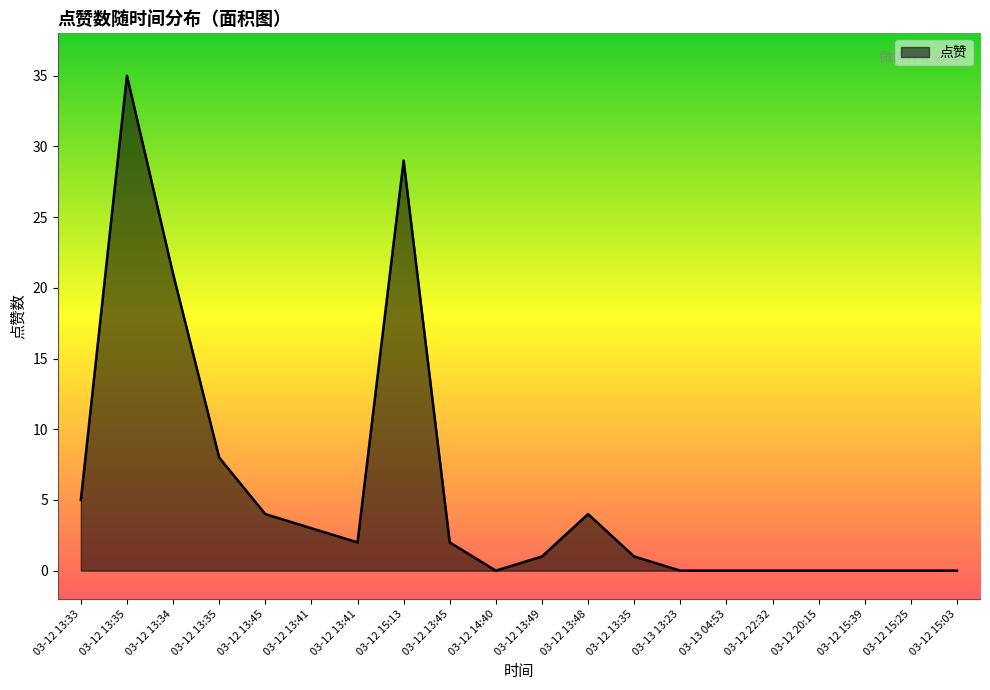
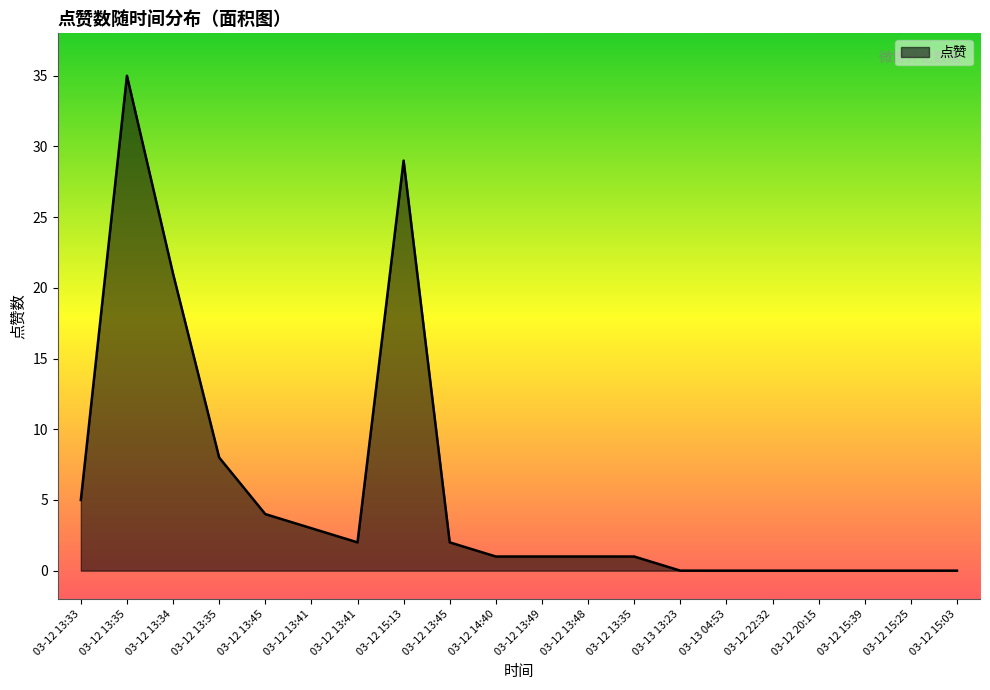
  {
    "03-12 13:33": 5,
    "03-12 13:34": 21,
    "03-12 15:13": 29,
-   "03-12 14:40": 0,
+   "03-12 14:40": 1,
    "03-12 13:49": 1,
-   "03-12 13:48": 4,
+   "03-12 13:48": 1,
    "03-13 13:23": 0,
    "03-13 04:53": 0,
    "03-12 22:32": 0,
    "03-12 20:15": 0,
    "03-12 15:39": 0,
    "03-12 15:25": 0,
    "03-12 15:03": 0
  }
